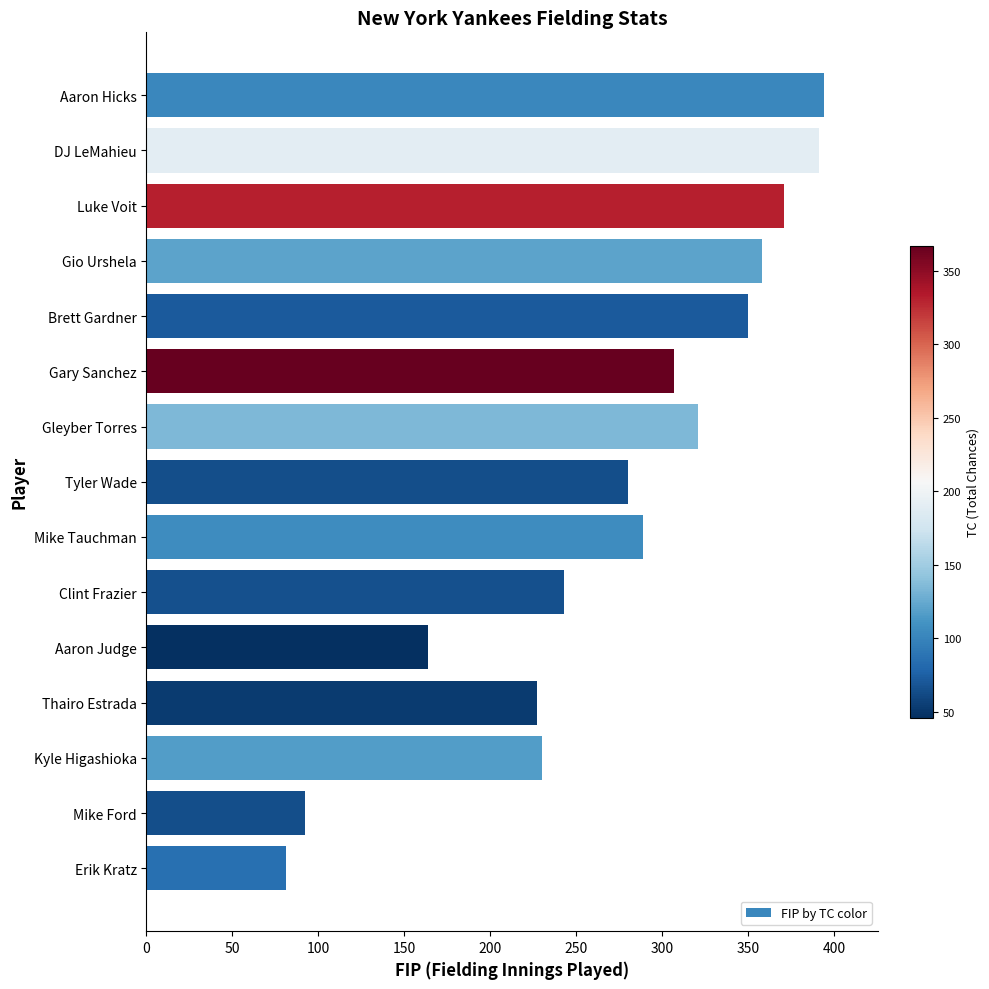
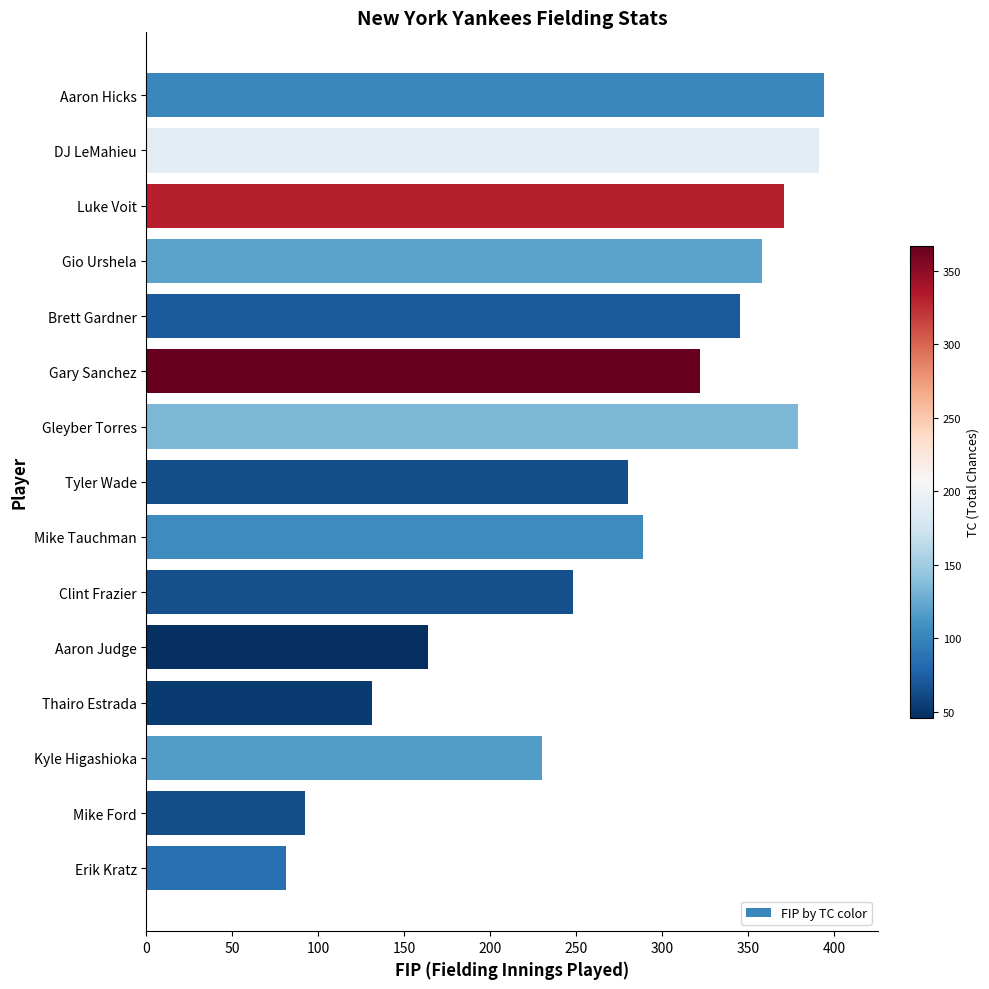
  {
    "Aaron Hicks": 394,
    "DJ LeMahieu": 391,
    "Luke Voit": 371,
    "Gio Urshela": 358,
-   "Brett Gardner": 350,
-   "Gary Sanchez": 307,
-   "Gleyber Torres": 321,
+   "Brett Gardner": 345,
+   "Gary Sanchez": 322,
+   "Gleyber Torres": 379,
    "Tyler Wade": 280,
    "Mike Tauchman": 289,
-   "Clint Frazier": 243,
+   "Clint Frazier": 248,
    "Aaron Judge": 164,
-   "Thairo Estrada": 227,
+   "Thairo Estrada": 131,
    "Kyle Higashioka": 230,
    "Mike Ford": 92,
    "Erik Kratz": 81
  }
